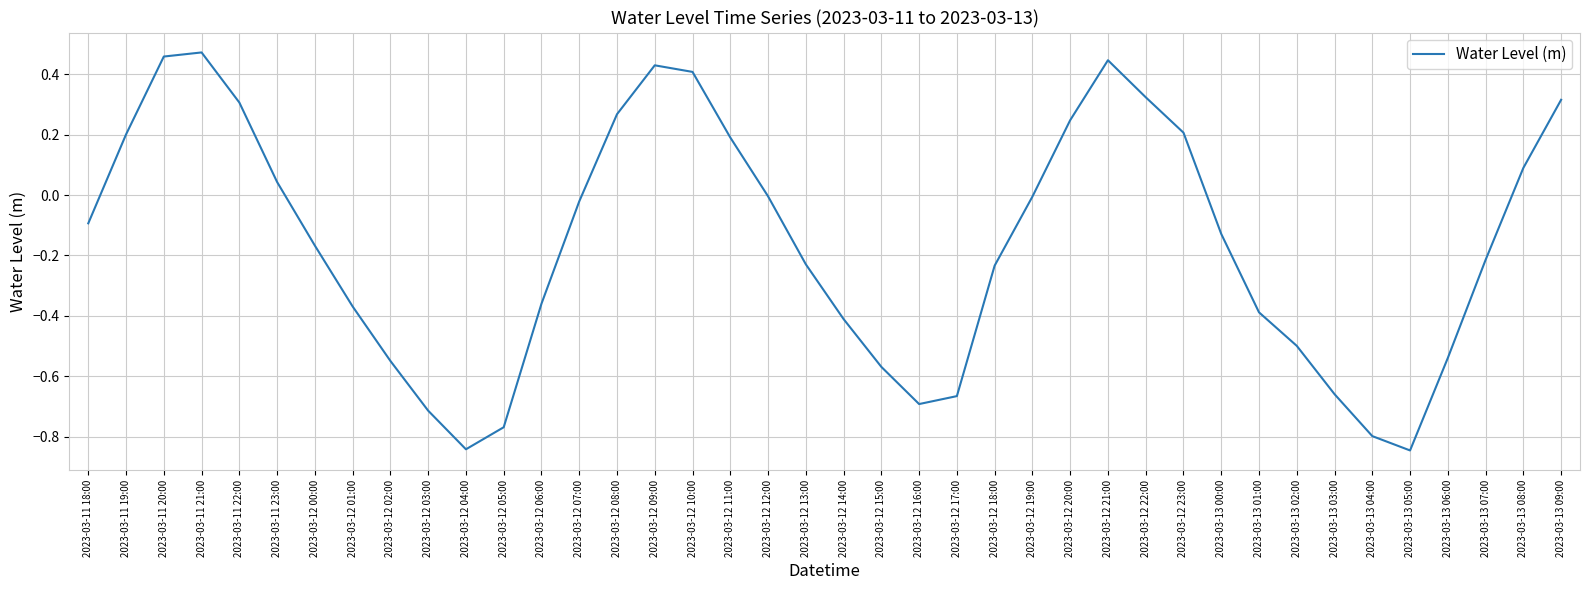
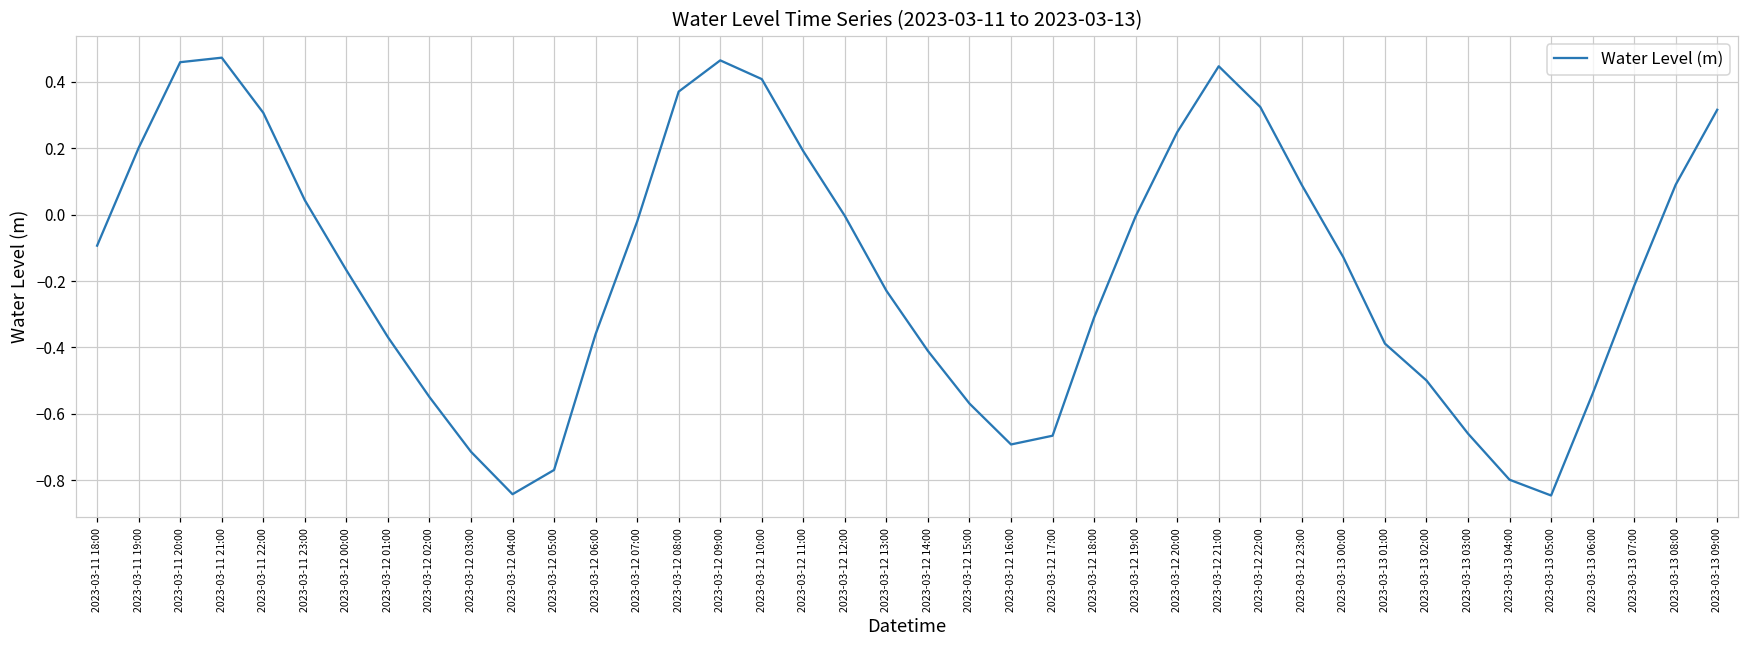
  {
    "2023-03-11 18:00": -0.09,
    "2023-03-11 19:00": 0.20,
    "2023-03-11 20:00": 0.46,
    "2023-03-11 21:00": 0.47,
    "2023-03-11 22:00": 0.31,
    "2023-03-11 23:00": 0.04,
    "2023-03-12 00:00": -0.17,
    "2023-03-12 01:00": -0.37,
    "2023-03-12 02:00": -0.55,
    "2023-03-12 03:00": -0.71,
    "2023-03-12 04:00": -0.84,
    "2023-03-12 05:00": -0.77,
    "2023-03-12 06:00": -0.36,
    "2023-03-12 07:00": -0.02,
-   "2023-03-12 08:00": 0.27,
-   "2023-03-12 09:00": 0.43,
+   "2023-03-12 08:00": 0.37,
+   "2023-03-12 09:00": 0.46,
    "2023-03-12 10:00": 0.41,
    "2023-03-12 11:00": 0.19,
    "2023-03-12 12:00": 0.00,
    "2023-03-12 13:00": -0.23,
    "2023-03-12 14:00": -0.41,
    "2023-03-12 15:00": -0.57,
    "2023-03-12 16:00": -0.69,
    "2023-03-12 17:00": -0.67,
-   "2023-03-12 18:00": -0.23,
+   "2023-03-12 18:00": -0.31,
    "2023-03-12 19:00": -0.01,
    "2023-03-12 20:00": 0.25,
    "2023-03-12 21:00": 0.45,
    "2023-03-12 22:00": 0.32,
-   "2023-03-12 23:00": 0.21,
+   "2023-03-12 23:00": 0.09,
    "2023-03-13 00:00": -0.13,
    "2023-03-13 01:00": -0.39,
    "2023-03-13 02:00": -0.50,
    "2023-03-13 03:00": -0.66,
    "2023-03-13 04:00": -0.80,
    "2023-03-13 05:00": -0.85,
    "2023-03-13 06:00": -0.54,
    "2023-03-13 07:00": -0.21,
    "2023-03-13 08:00": 0.09,
    "2023-03-13 09:00": 0.32
  }
